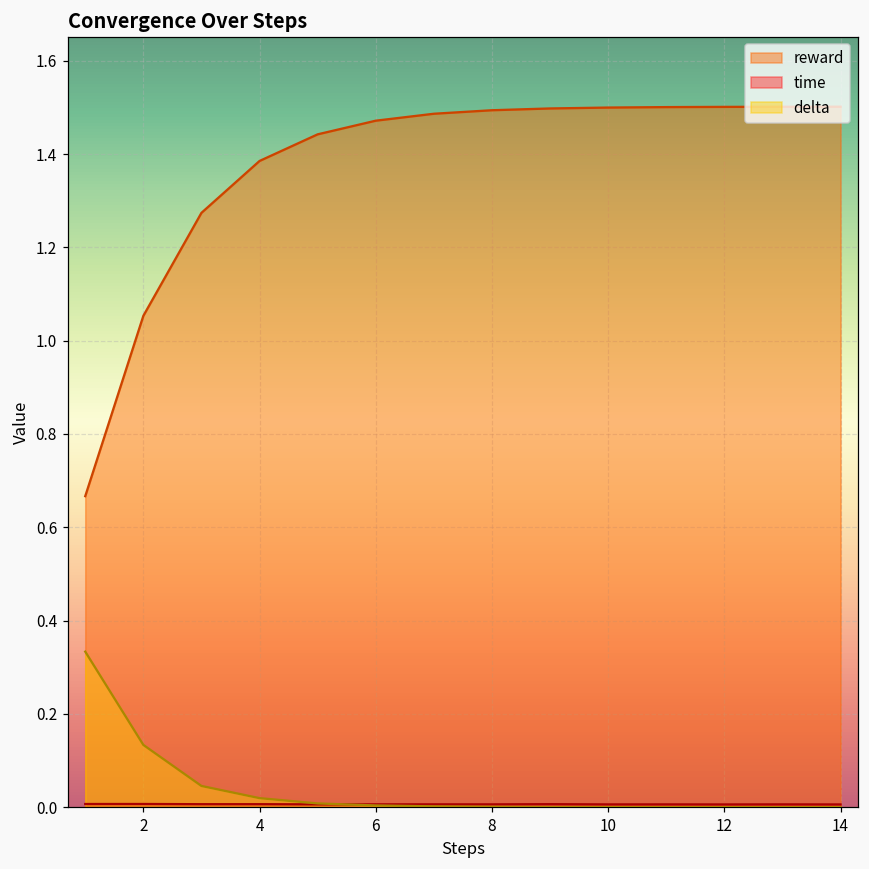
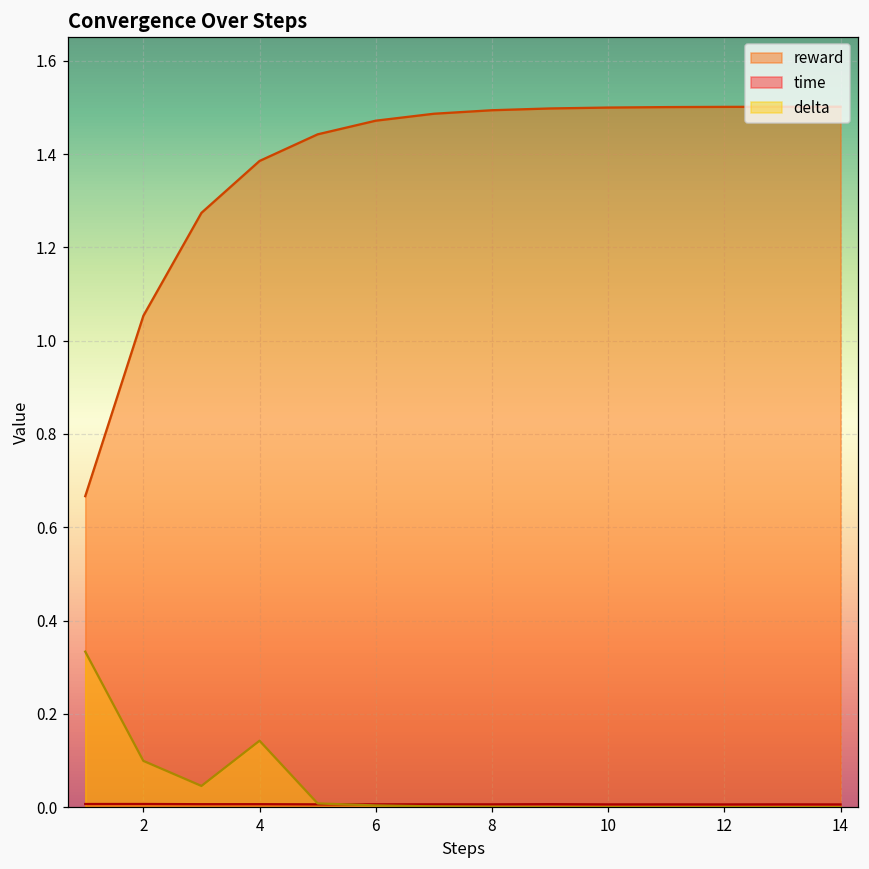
  {
    "delta": {
-     "2": 0.13,
-     "4": 0.02
+     "2": 0.10,
+     "4": 0.14
    }
  }
